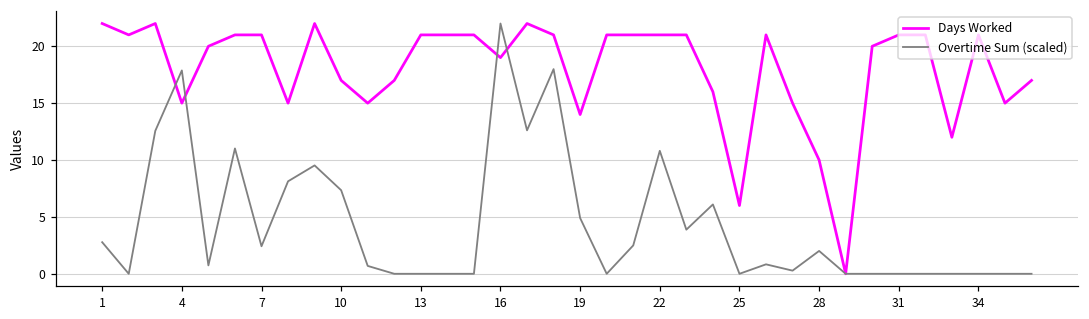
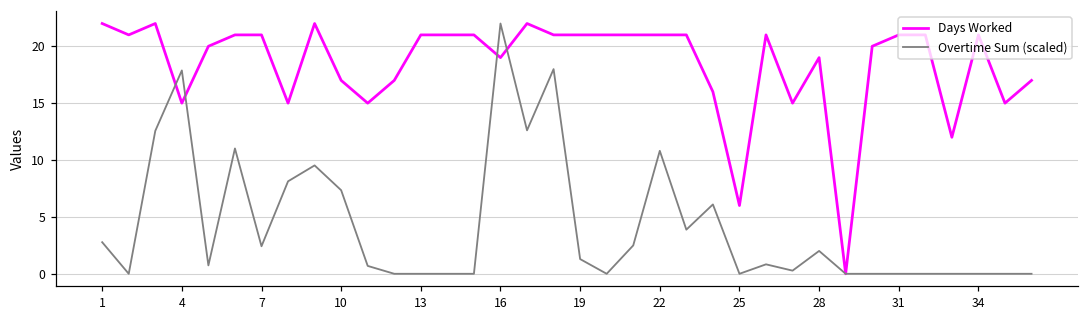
  {
    "Days Worked": {
      "1": 22,
      "4": 15,
      "7": 21,
      "10": 17,
      "13": 21,
      "16": 19,
-     "19": 14,
+     "19": 21,
      "22": 21,
      "25": 6,
-     "28": 10
+     "28": 19
    },
    "Overtime Sum (scaled)": {
      "1": 2.8,
      "4": 17.9,
      "7": 2.4,
      "10": 7.3,
      "13": 0.0,
      "16": 22.0,
-     "19": 4.9,
+     "19": 1.3,
      "22": 10.8,
      "25": 0.0,
      "28": 2.0,
      "31": 0.0,
      "34": 0.0
    }
  }
